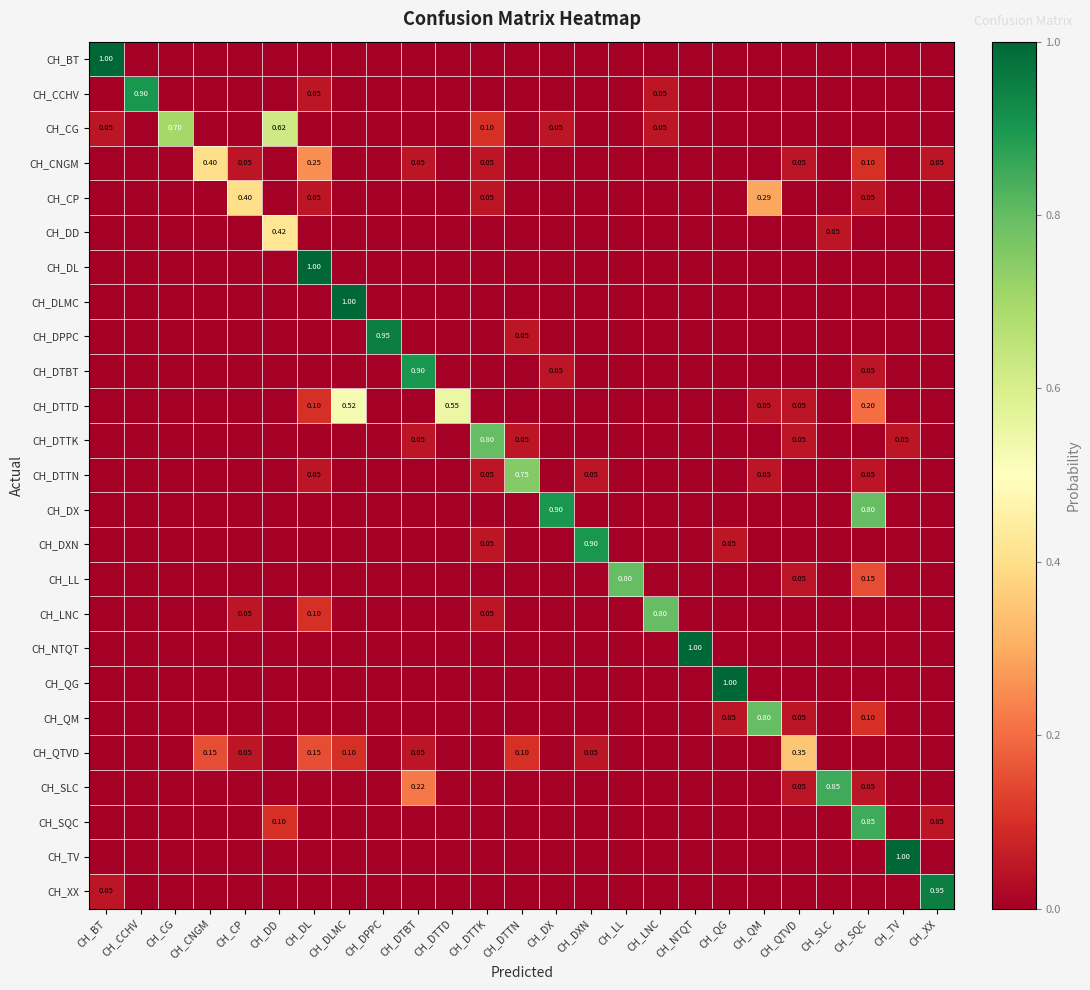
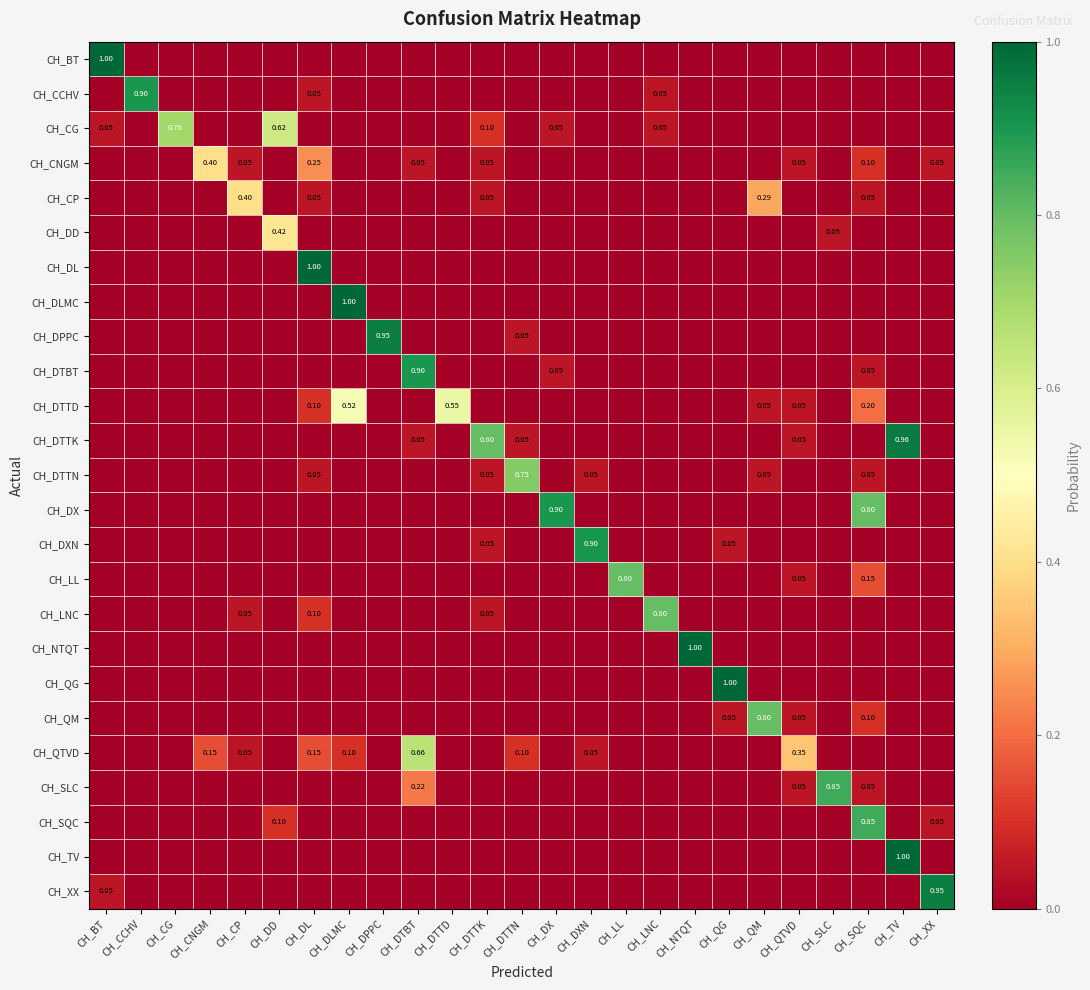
  {
    "CH_BT": {
      "CH_BT": 1.00
    },
    "CH_CCHV": {
      "CH_CCHV": 0.90,
      "CH_DL": 0.05,
      "CH_LNC": 0.05
    },
    "CH_CG": {
      "CH_BT": 0.05,
      "CH_CG": 0.70,
      "CH_DD": 0.62,
      "CH_DTTK": 0.10,
      "CH_DX": 0.05,
      "CH_LNC": 0.05
    },
    "CH_CNGM": {
      "CH_CNGM": 0.40,
      "CH_CP": 0.05,
      "CH_DL": 0.25,
      "CH_DTBT": 0.05,
      "CH_DTTK": 0.05,
      "CH_QTVD": 0.05,
      "CH_SQC": 0.10,
      "CH_XX": 0.05
    },
    "CH_CP": {
      "CH_CP": 0.40,
      "CH_DL": 0.05,
      "CH_DTTK": 0.05,
      "CH_QM": 0.29,
      "CH_SQC": 0.05
    },
    "CH_DD": {
      "CH_DD": 0.42,
      "CH_SLC": 0.05
    },
    "CH_DL": {
      "CH_DL": 1.00
    },
    "CH_DLMC": {
      "CH_DLMC": 1.00
    },
    "CH_DPPC": {
      "CH_DPPC": 0.95,
      "CH_DTTN": 0.05
    },
    "CH_DTBT": {
      "CH_DTBT": 0.90,
      "CH_DX": 0.05,
      "CH_SQC": 0.05
    },
    "CH_DTTD": {
      "CH_DL": 0.10,
      "CH_DLMC": 0.52,
      "CH_DTTD": 0.55,
      "CH_QM": 0.05,
      "CH_QTVD": 0.05,
      "CH_SQC": 0.20
    },
    "CH_DTTK": {
      "CH_DTBT": 0.05,
      "CH_DTTK": 0.80,
      "CH_DTTN": 0.05,
      "CH_QTVD": 0.05,
-     "CH_TV": 0.05
+     "CH_TV": 0.96
    },
    "CH_DTTN": {
      "CH_DL": 0.05,
      "CH_DTTK": 0.05,
      "CH_DTTN": 0.75,
      "CH_DXN": 0.05,
      "CH_QM": 0.05,
      "CH_SQC": 0.05
    },
    "CH_DX": {
      "CH_DX": 0.90,
      "CH_SQC": 0.80
    },
    "CH_DXN": {
      "CH_DTTK": 0.05,
      "CH_DXN": 0.90,
      "CH_QG": 0.05
    },
    "CH_LL": {
      "CH_LL": 0.80,
      "CH_QTVD": 0.05,
      "CH_SQC": 0.15
    },
    "CH_LNC": {
      "CH_CP": 0.05,
      "CH_DL": 0.10,
      "CH_DTTK": 0.05,
      "CH_LNC": 0.80
    },
    "CH_NTQT": {
      "CH_NTQT": 1.00
    },
    "CH_QG": {
      "CH_QG": 1.00
    },
    "CH_QM": {
      "CH_QG": 0.05,
      "CH_QM": 0.80,
      "CH_QTVD": 0.05,
      "CH_SQC": 0.10
    },
    "CH_QTVD": {
      "CH_CNGM": 0.15,
      "CH_CP": 0.05,
      "CH_DL": 0.15,
      "CH_DLMC": 0.10,
-     "CH_DTBT": 0.05,
+     "CH_DTBT": 0.66,
      "CH_DTTN": 0.10,
      "CH_DXN": 0.05,
      "CH_QTVD": 0.35
    },
    "CH_SLC": {
      "CH_DTBT": 0.22,
      "CH_QTVD": 0.05,
      "CH_SLC": 0.85,
      "CH_SQC": 0.05
    },
    "CH_SQC": {
      "CH_DD": 0.10,
      "CH_SQC": 0.85,
      "CH_XX": 0.05
    },
    "CH_TV": {
      "CH_TV": 1.00
    },
    "CH_XX": {
      "CH_BT": 0.05,
      "CH_XX": 0.95
    }
  }
